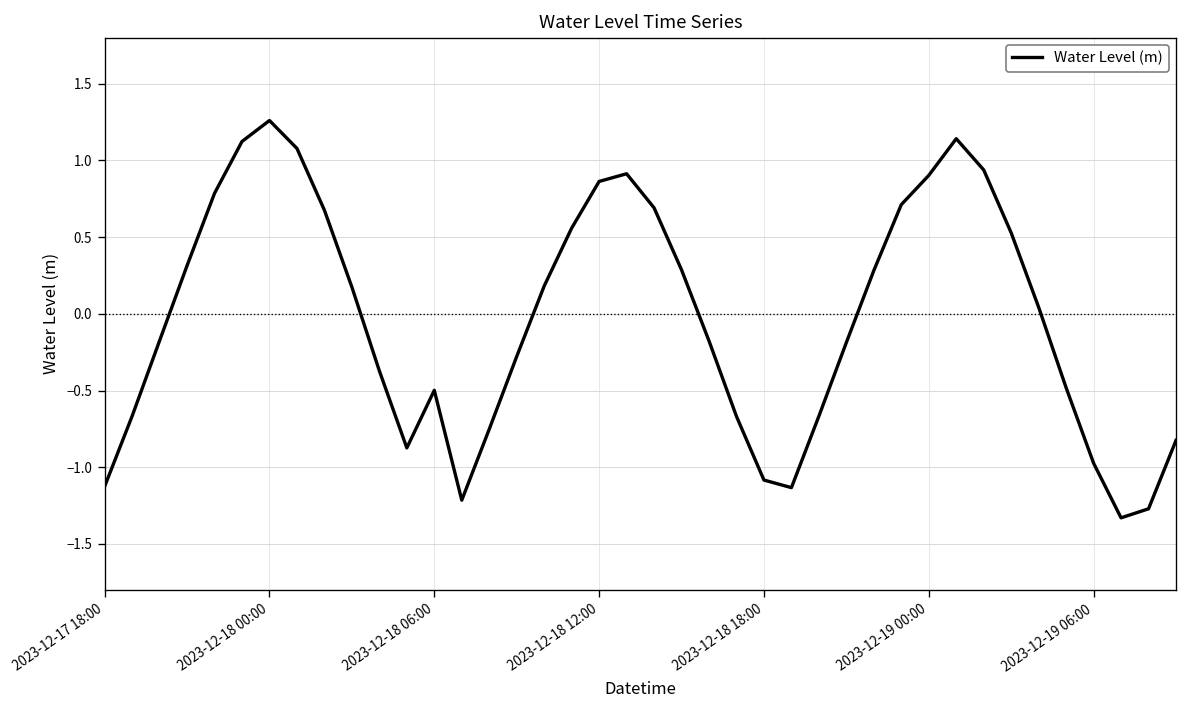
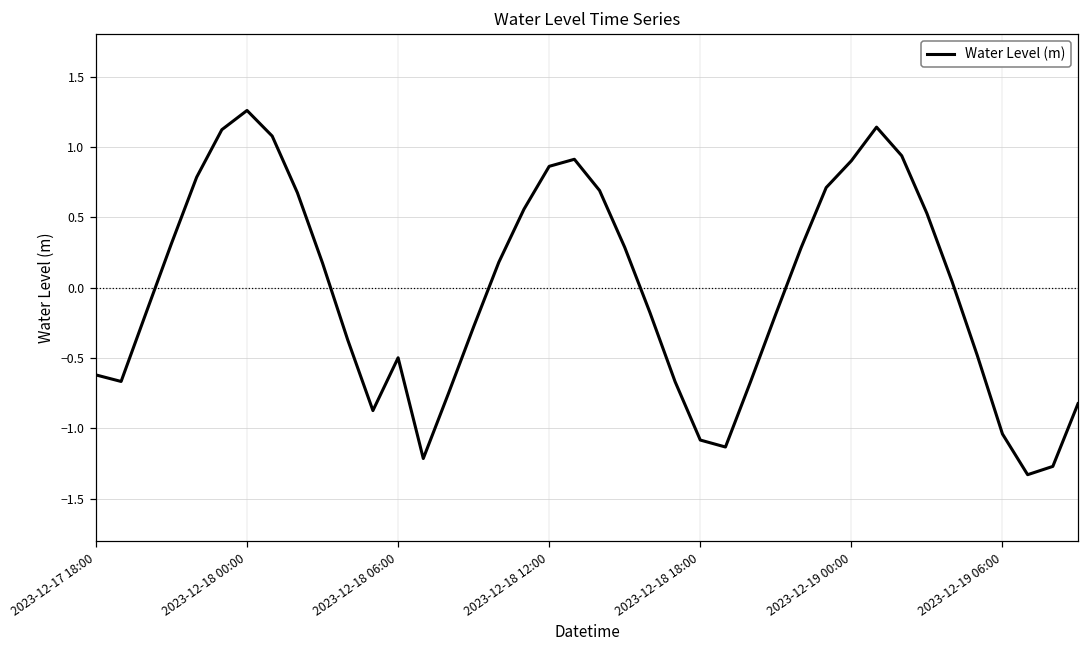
  {
-   "2023-12-17 18:00": -1.13,
+   "2023-12-17 18:00": -0.62,
    "2023-12-18 00:00": 1.26,
    "2023-12-18 06:00": -0.50,
    "2023-12-18 12:00": 0.86,
    "2023-12-18 18:00": -1.08,
    "2023-12-19 00:00": 0.90,
-   "2023-12-19 06:00": -0.97
+   "2023-12-19 06:00": -1.04
  }
